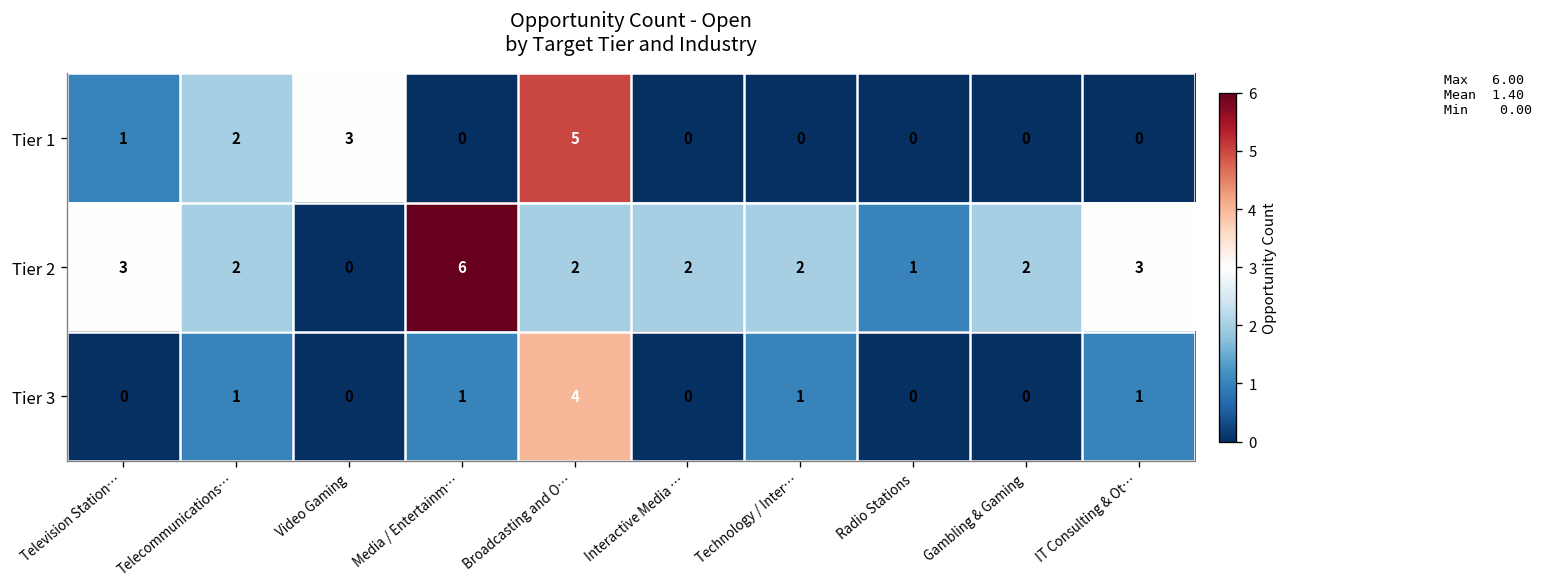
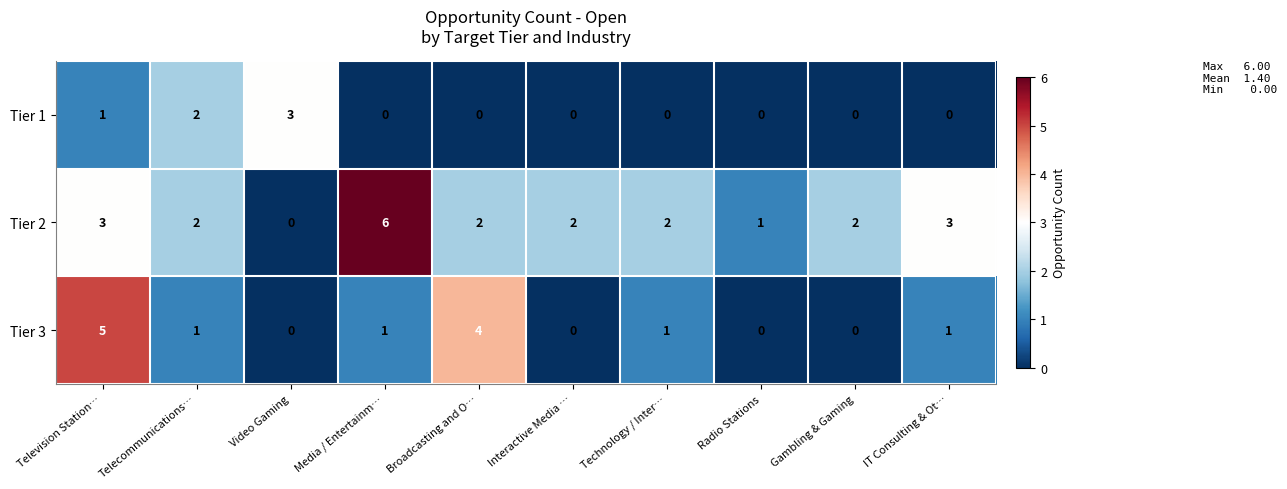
  {
    "Tier 1": {
      "Television Station…": 1,
      "Telecommunications…": 2,
      "Video Gaming": 3,
      "Media / Entertainm…": 0,
-     "Broadcasting and O…": 5,
+     "Broadcasting and O…": 0,
      "Interactive Media …": 0,
      "Technology / Inter…": 0,
      "Radio Stations": 0,
      "Gambling & Gaming": 0,
      "IT Consulting & Ot…": 0
    },
    "Tier 2": {
      "Television Station…": 3,
      "Telecommunications…": 2,
      "Video Gaming": 0,
      "Media / Entertainm…": 6,
      "Broadcasting and O…": 2,
      "Interactive Media …": 2,
      "Technology / Inter…": 2,
      "Radio Stations": 1,
      "Gambling & Gaming": 2,
      "IT Consulting & Ot…": 3
    },
    "Tier 3": {
-     "Television Station…": 0,
+     "Television Station…": 5,
      "Telecommunications…": 1,
      "Video Gaming": 0,
      "Media / Entertainm…": 1,
      "Broadcasting and O…": 4,
      "Interactive Media …": 0,
      "Technology / Inter…": 1,
      "Radio Stations": 0,
      "Gambling & Gaming": 0,
      "IT Consulting & Ot…": 1
    }
  }
